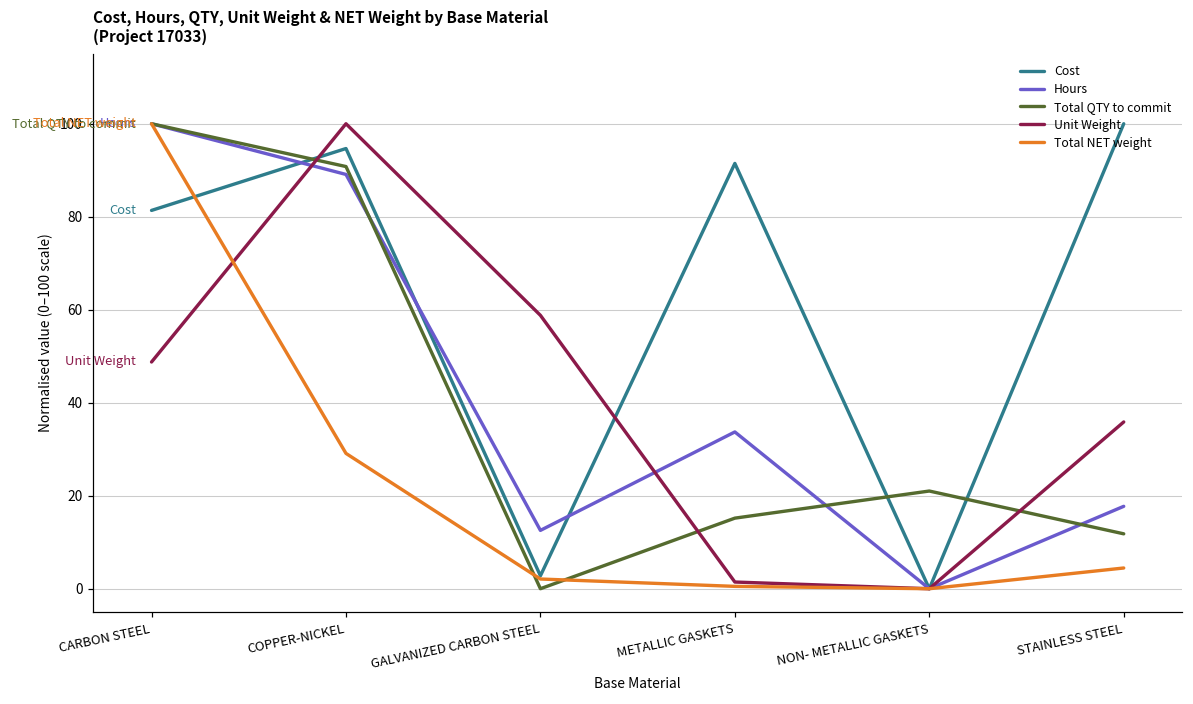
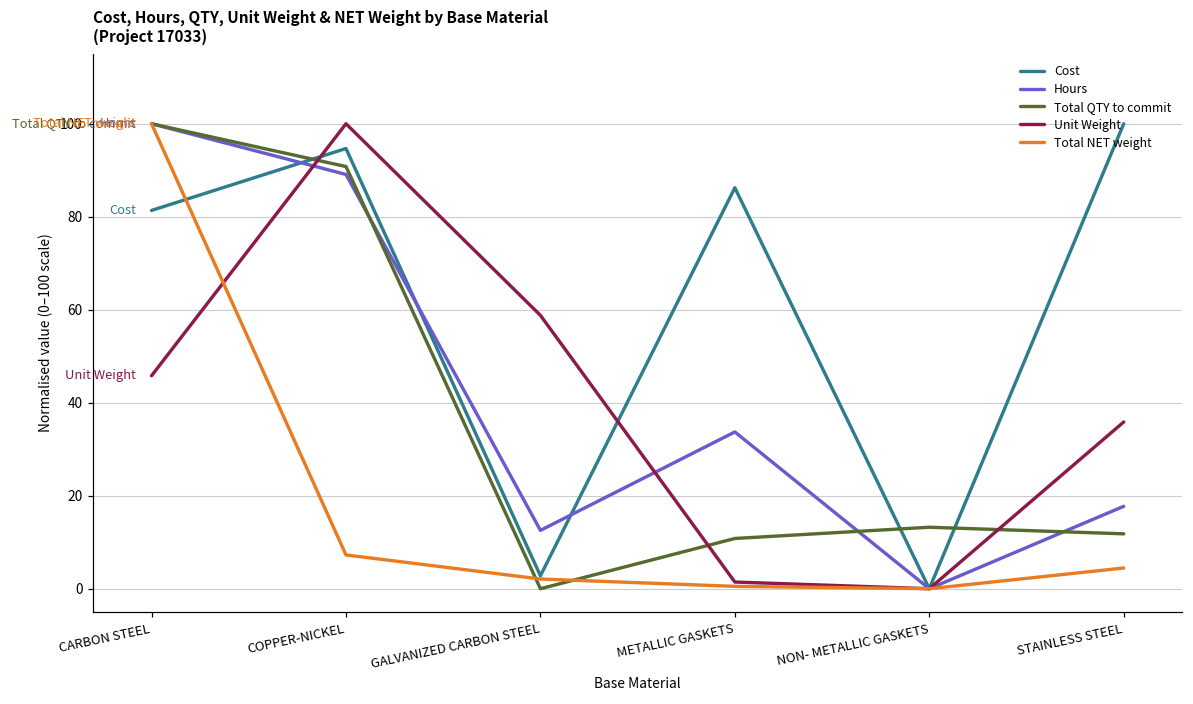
  {
    "Cost": {
      "CARBON STEEL": 81,
      "COPPER-NICKEL": 95,
      "GALVANIZED CARBON STEEL": 3,
-     "METALLIC GASKETS": 91,
+     "METALLIC GASKETS": 86,
      "STAINLESS STEEL": 100
    },
    "Hours": {
      "COPPER-NICKEL": 89,
      "GALVANIZED CARBON STEEL": 13,
      "METALLIC GASKETS": 34,
      "STAINLESS STEEL": 18
    },
    "Total QTY to commit": {
      "COPPER-NICKEL": 91,
      "GALVANIZED CARBON STEEL": 0,
-     "METALLIC GASKETS": 15,
-     "NON- METALLIC GASKETS": 21,
+     "METALLIC GASKETS": 11,
+     "NON- METALLIC GASKETS": 13,
      "STAINLESS STEEL": 12
    },
    "Unit Weight": {
-     "CARBON STEEL": 49,
+     "CARBON STEEL": 46,
      "COPPER-NICKEL": 100,
      "GALVANIZED CARBON STEEL": 59,
      "METALLIC GASKETS": 1,
      "STAINLESS STEEL": 36
    },
    "Total NET weight": {
-     "COPPER-NICKEL": 29,
+     "COPPER-NICKEL": 7,
      "GALVANIZED CARBON STEEL": 2,
      "METALLIC GASKETS": 1,
      "STAINLESS STEEL": 4
    }
  }
